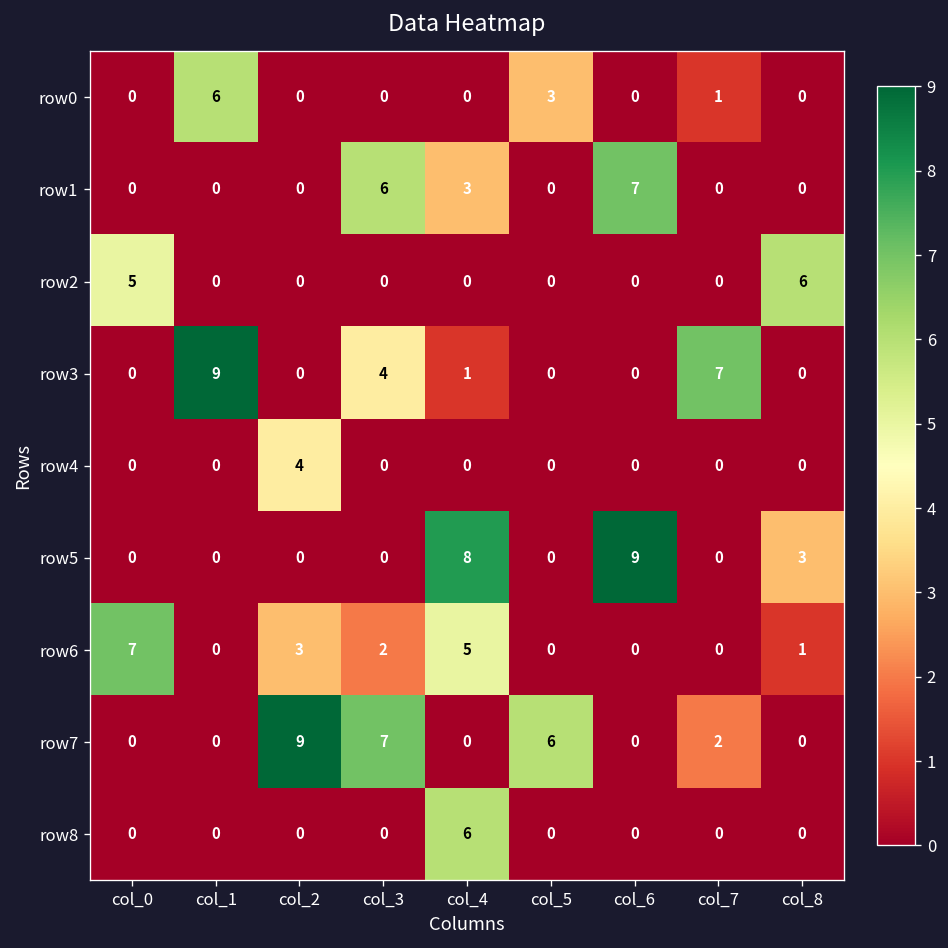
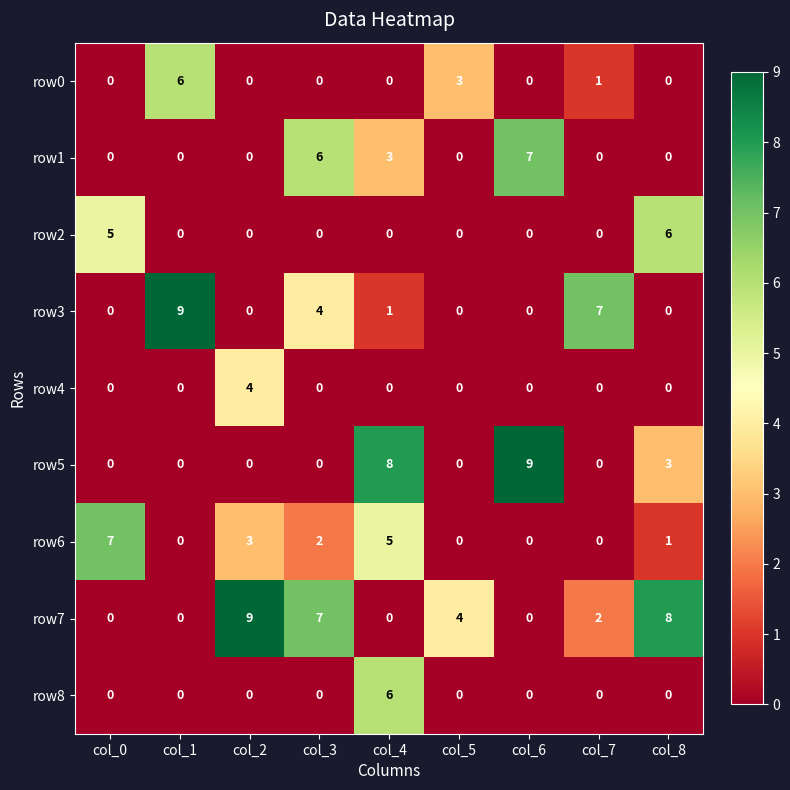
  {
    "row0": {
      "col_0": 0,
      "col_1": 6,
      "col_2": 0,
      "col_3": 0,
      "col_4": 0,
      "col_5": 3,
      "col_6": 0,
      "col_7": 1,
      "col_8": 0
    },
    "row1": {
      "col_0": 0,
      "col_1": 0,
      "col_2": 0,
      "col_3": 6,
      "col_4": 3,
      "col_5": 0,
      "col_6": 7,
      "col_7": 0,
      "col_8": 0
    },
    "row2": {
      "col_0": 5,
      "col_1": 0,
      "col_2": 0,
      "col_3": 0,
      "col_4": 0,
      "col_5": 0,
      "col_6": 0,
      "col_7": 0,
      "col_8": 6
    },
    "row3": {
      "col_0": 0,
      "col_1": 9,
      "col_2": 0,
      "col_3": 4,
      "col_4": 1,
      "col_5": 0,
      "col_6": 0,
      "col_7": 7,
      "col_8": 0
    },
    "row4": {
      "col_0": 0,
      "col_1": 0,
      "col_2": 4,
      "col_3": 0,
      "col_4": 0,
      "col_5": 0,
      "col_6": 0,
      "col_7": 0,
      "col_8": 0
    },
    "row5": {
      "col_0": 0,
      "col_1": 0,
      "col_2": 0,
      "col_3": 0,
      "col_4": 8,
      "col_5": 0,
      "col_6": 9,
      "col_7": 0,
      "col_8": 3
    },
    "row6": {
      "col_0": 7,
      "col_1": 0,
      "col_2": 3,
      "col_3": 2,
      "col_4": 5,
      "col_5": 0,
      "col_6": 0,
      "col_7": 0,
      "col_8": 1
    },
    "row7": {
      "col_0": 0,
      "col_1": 0,
      "col_2": 9,
      "col_3": 7,
      "col_4": 0,
-     "col_5": 6,
+     "col_5": 4,
      "col_6": 0,
      "col_7": 2,
-     "col_8": 0
+     "col_8": 8
    },
    "row8": {
      "col_0": 0,
      "col_1": 0,
      "col_2": 0,
      "col_3": 0,
      "col_4": 6,
      "col_5": 0,
      "col_6": 0,
      "col_7": 0,
      "col_8": 0
    }
  }
